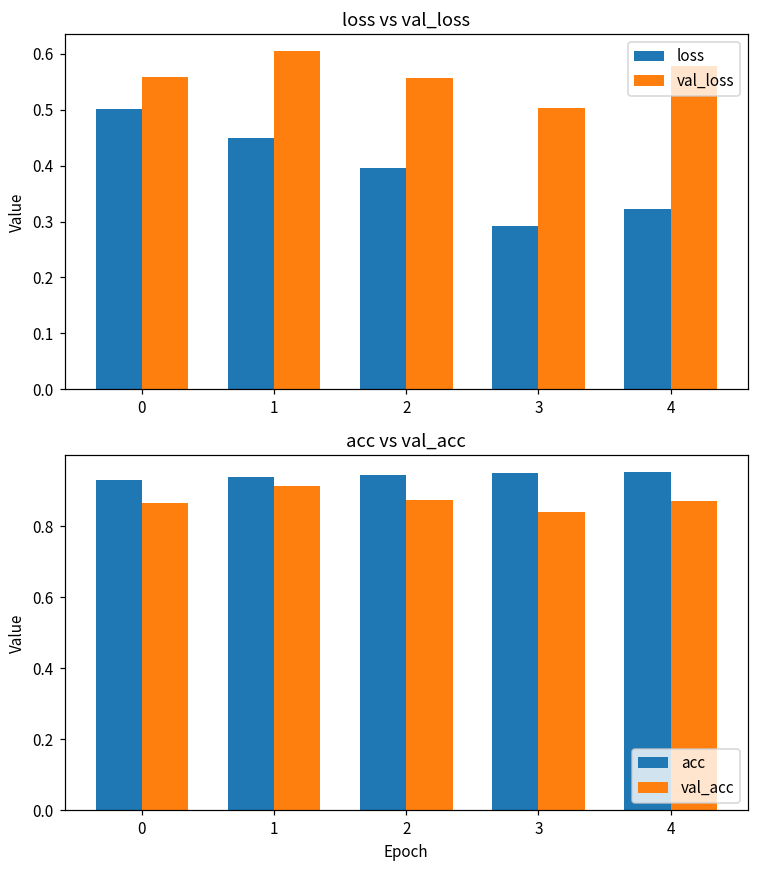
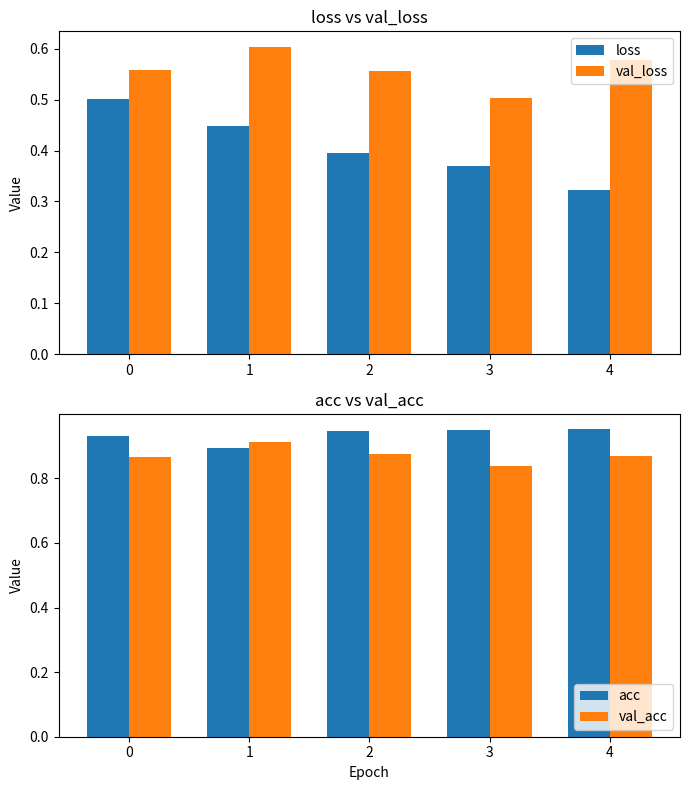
  {
    "loss vs val_loss": {
      "loss": {
        "0": 0.50,
        "1": 0.45,
        "2": 0.40,
-       "3": 0.29,
+       "3": 0.37,
        "4": 0.32
      },
      "val_loss": {
        "0": 0.56,
        "1": 0.60,
        "2": 0.56,
        "3": 0.50
      }
    },
    "acc vs val_acc": {
      "acc": {
        "0": 0.93,
-       "1": 0.94,
+       "1": 0.90,
        "2": 0.95,
        "3": 0.95,
        "4": 0.95
      },
      "val_acc": {
        "0": 0.87,
        "1": 0.91,
        "2": 0.88,
        "3": 0.84,
        "4": 0.87
      }
    }
  }
